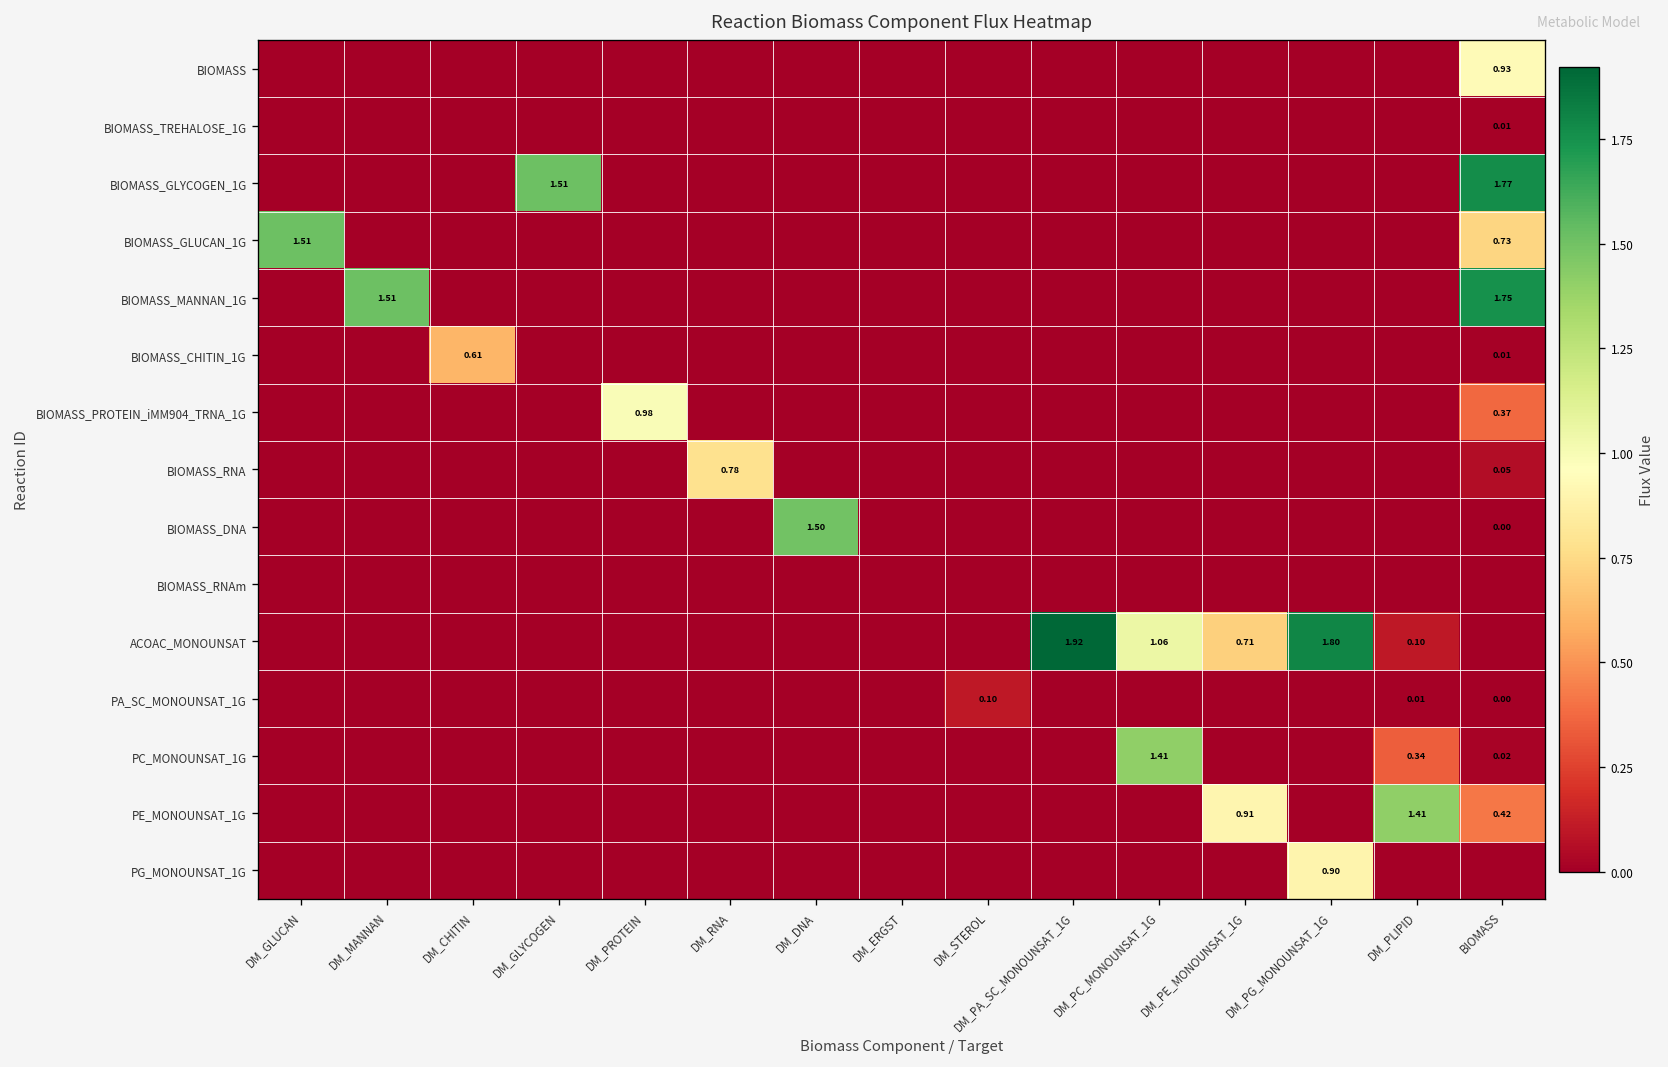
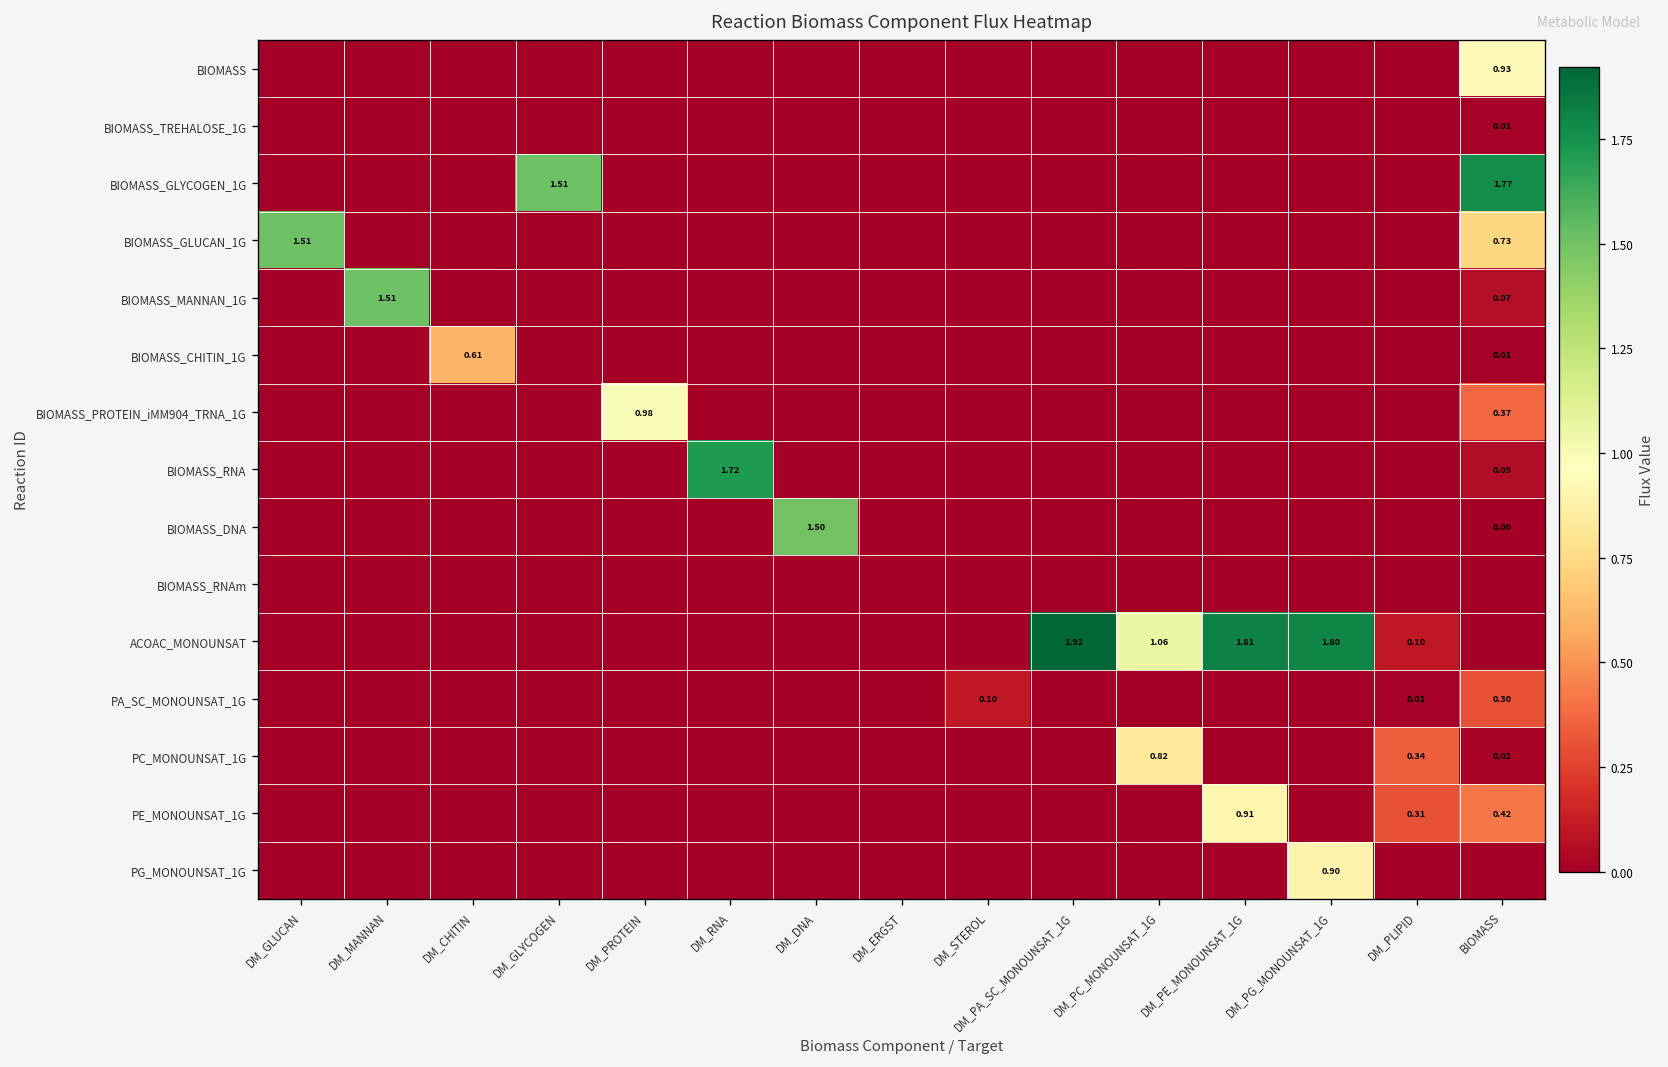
  {
    "BIOMASS": {
      "BIOMASS": 0.93
    },
    "BIOMASS_TREHALOSE_1G": {
      "BIOMASS": 0.01
    },
    "BIOMASS_GLYCOGEN_1G": {
      "DM_GLYCOGEN": 1.51,
      "BIOMASS": 1.77
    },
    "BIOMASS_GLUCAN_1G": {
      "DM_GLUCAN": 1.51,
      "BIOMASS": 0.73
    },
    "BIOMASS_MANNAN_1G": {
      "DM_MANNAN": 1.51,
-     "BIOMASS": 1.75
+     "BIOMASS": 0.07
    },
    "BIOMASS_CHITIN_1G": {
      "DM_CHITIN": 0.61,
      "BIOMASS": 0.01
    },
    "BIOMASS_PROTEIN_iMM904_TRNA_1G": {
      "DM_PROTEIN": 0.98,
      "BIOMASS": 0.37
    },
    "BIOMASS_RNA": {
-     "DM_RNA": 0.78,
+     "DM_RNA": 1.72,
      "BIOMASS": 0.05
    },
    "BIOMASS_DNA": {
      "DM_DNA": 1.50,
      "BIOMASS": 0.00
    },
    "ACOAC_MONOUNSAT": {
      "DM_PA_SC_MONOUNSAT_1G": 1.92,
      "DM_PC_MONOUNSAT_1G": 1.06,
-     "DM_PE_MONOUNSAT_1G": 0.71,
+     "DM_PE_MONOUNSAT_1G": 1.81,
      "DM_PG_MONOUNSAT_1G": 1.80,
      "DM_PLIPID": 0.10
    },
    "PA_SC_MONOUNSAT_1G": {
      "DM_STEROL": 0.10,
      "DM_PLIPID": 0.01,
-     "BIOMASS": 0.00
+     "BIOMASS": 0.30
    },
    "PC_MONOUNSAT_1G": {
-     "DM_PC_MONOUNSAT_1G": 1.41,
+     "DM_PC_MONOUNSAT_1G": 0.82,
      "DM_PLIPID": 0.34,
      "BIOMASS": 0.02
    },
    "PE_MONOUNSAT_1G": {
      "DM_PE_MONOUNSAT_1G": 0.91,
-     "DM_PLIPID": 1.41,
+     "DM_PLIPID": 0.31,
      "BIOMASS": 0.42
    },
    "PG_MONOUNSAT_1G": {
      "DM_PG_MONOUNSAT_1G": 0.90
    }
  }
